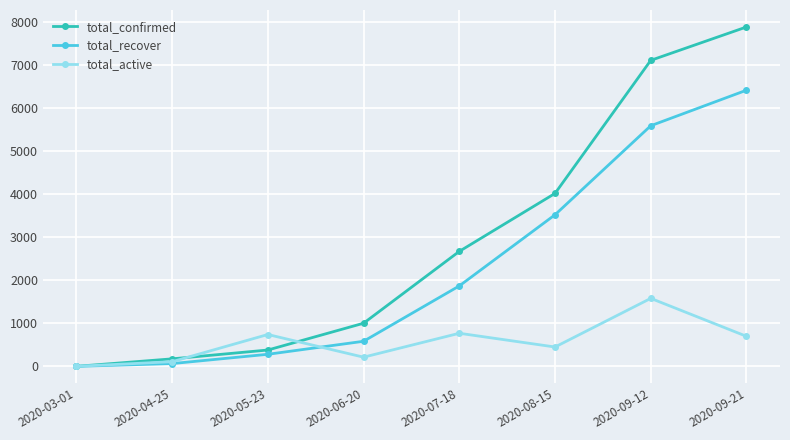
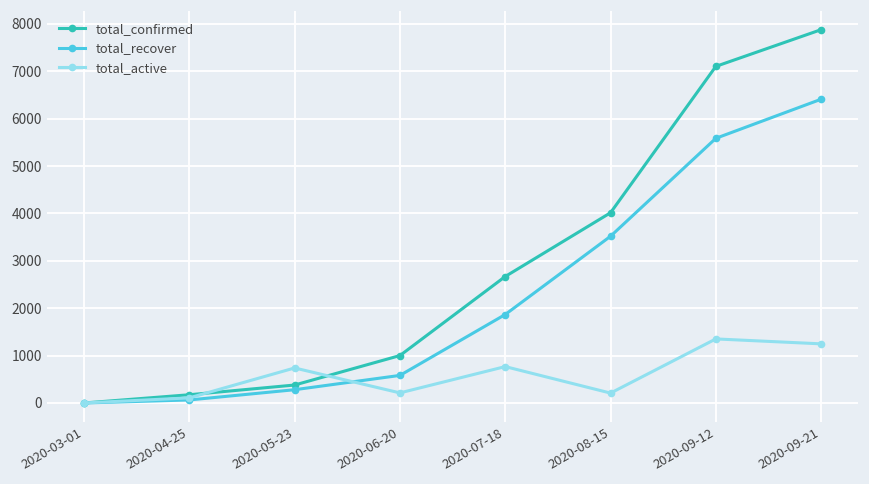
  {
    "total_active": {
      "2020-05-23": 700,
      "2020-06-20": 200,
      "2020-07-18": 800,
-     "2020-08-15": 400,
-     "2020-09-12": 1600,
-     "2020-09-21": 700
+     "2020-08-15": 200,
+     "2020-09-12": 1400,
+     "2020-09-21": 1200
    }
  }
